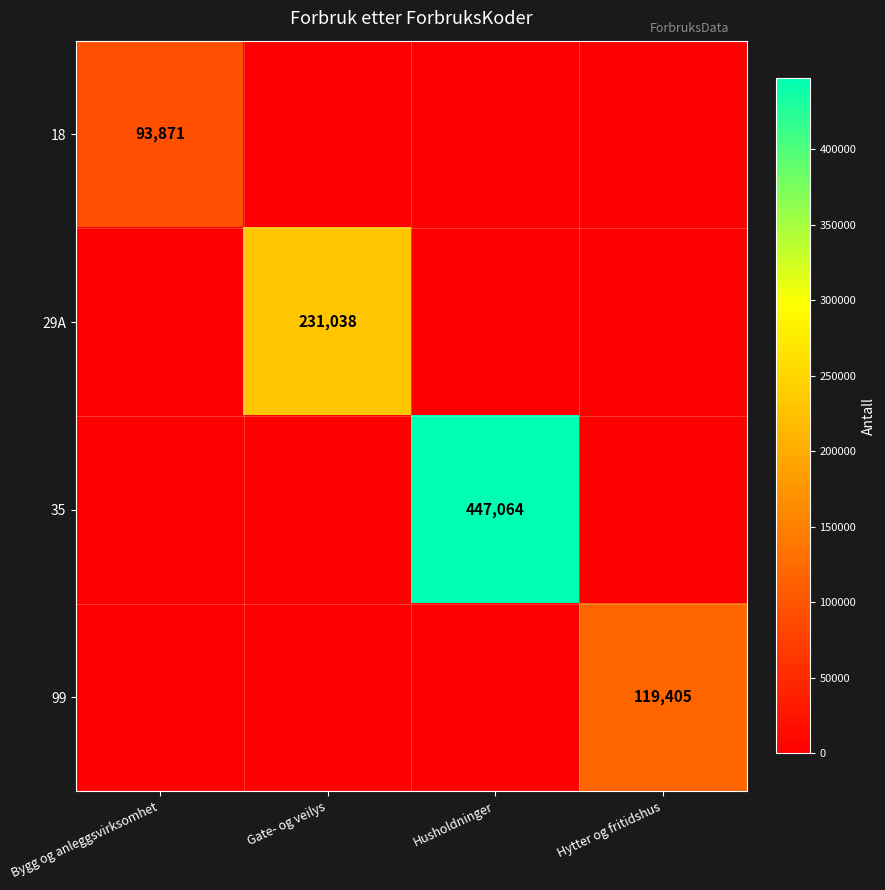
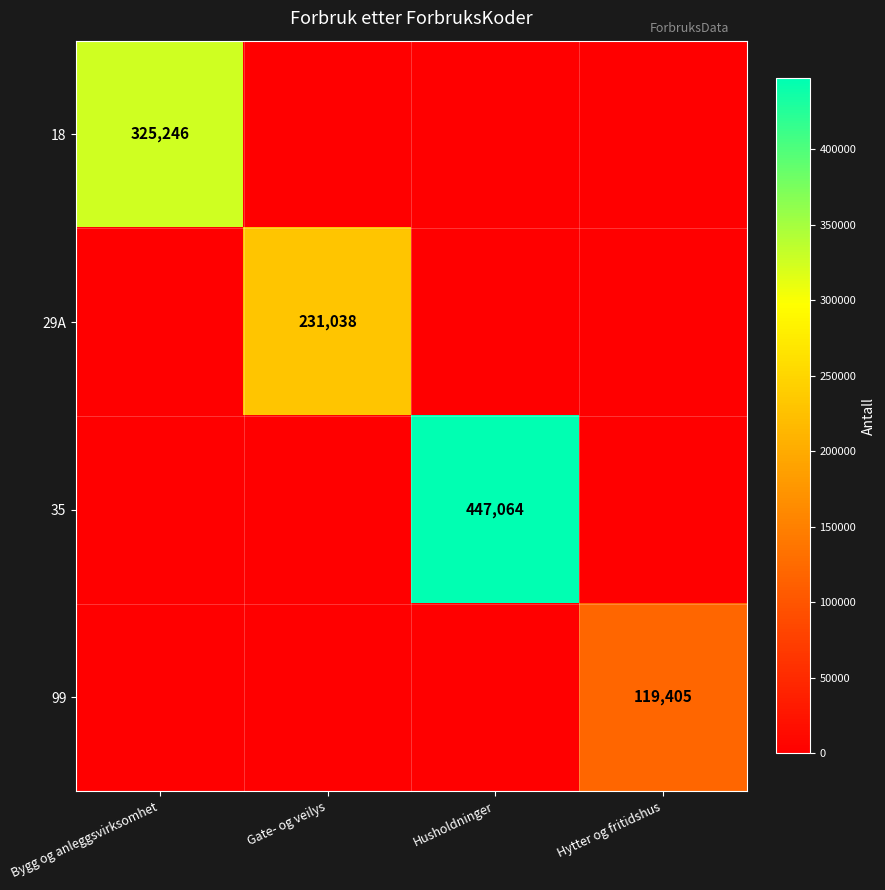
  {
    "18": {
-     "Bygg og anleggsvirksomhet": "93,871"
+     "Bygg og anleggsvirksomhet": "325,246"
    },
    "29A": {
      "Gate- og veilys": "231,038"
    },
    "35": {
      "Husholdninger": "447,064"
    },
    "99": {
      "Hytter og fritidshus": "119,405"
    }
  }
